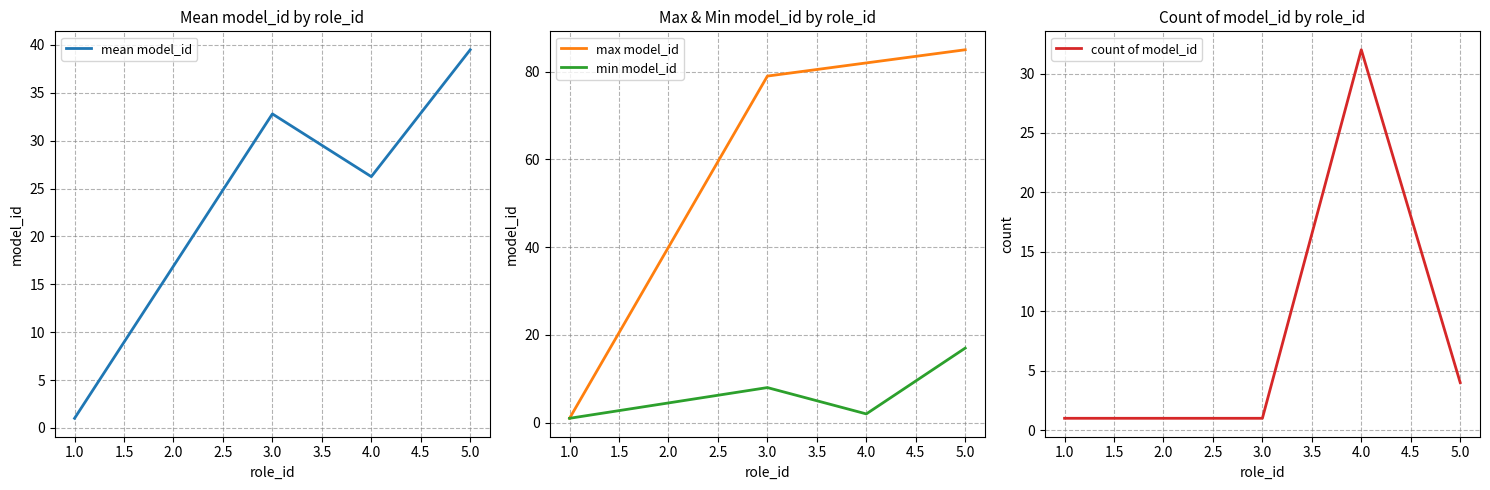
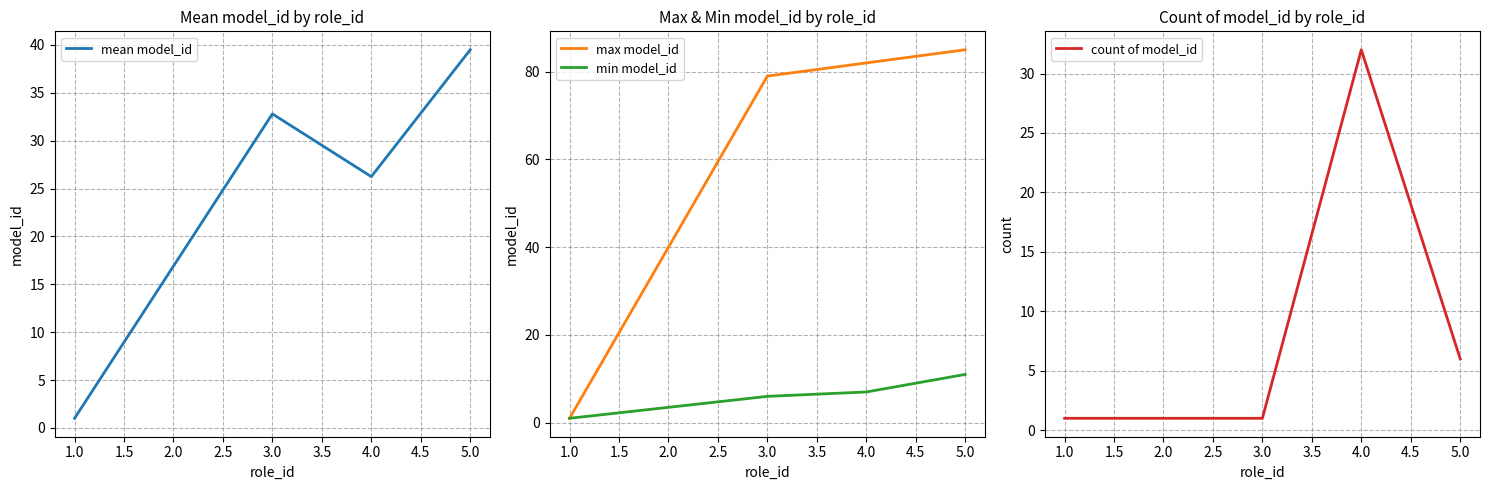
  {
    "Mean model_id by role_id": {
      "1.0": 1,
      "3.0": 33,
      "4.0": 26,
      "5.0": 40
    },
    "Max & Min model_id by role_id": {
      "max model_id": {
        "3.0": 79,
        "4.0": 82,
        "5.0": 85
      },
      "min model_id": {
-       "3.0": 8,
-       "4.0": 2,
-       "5.0": 17
+       "3.0": 6,
+       "4.0": 7,
+       "5.0": 11
      }
    },
    "Count of model_id by role_id": {
      "1.0": 1,
      "3.0": 1,
      "4.0": 32,
-     "5.0": 4
+     "5.0": 6
    }
  }
